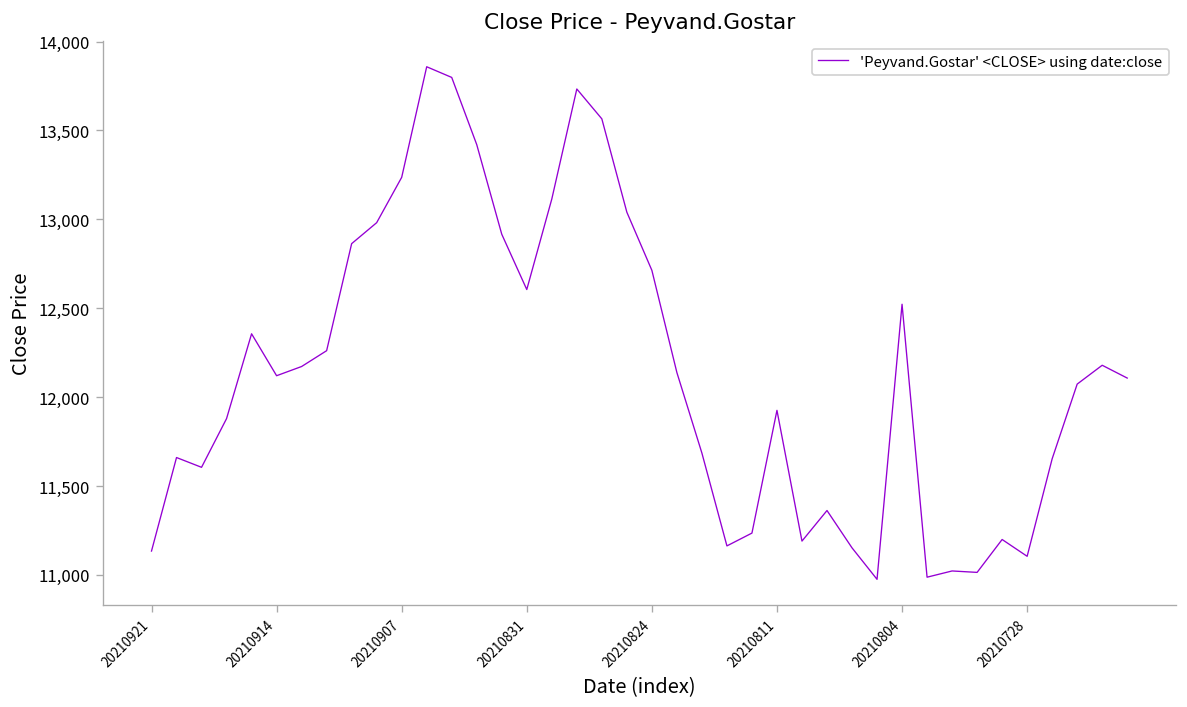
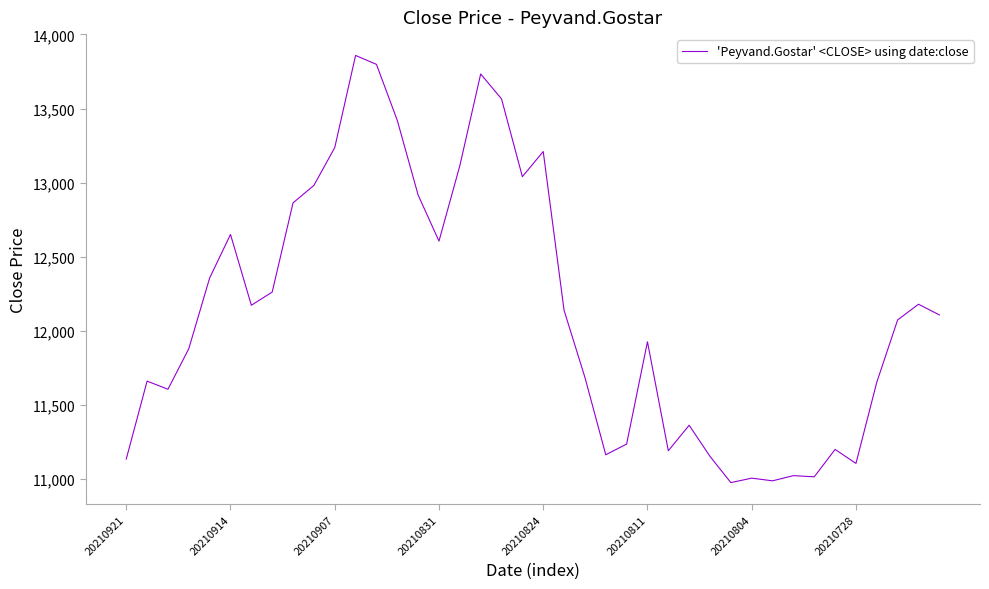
  {
    "20210921": "11,130",
-   "20210914": "12,120",
+   "20210914": "12,650",
    "20210907": "13,240",
    "20210831": "12,610",
-   "20210824": "12,710",
+   "20210824": "13,210",
    "20210811": "11,930",
-   "20210804": "12,520",
+   "20210804": "11,010",
    "20210728": "11,100"
  }
